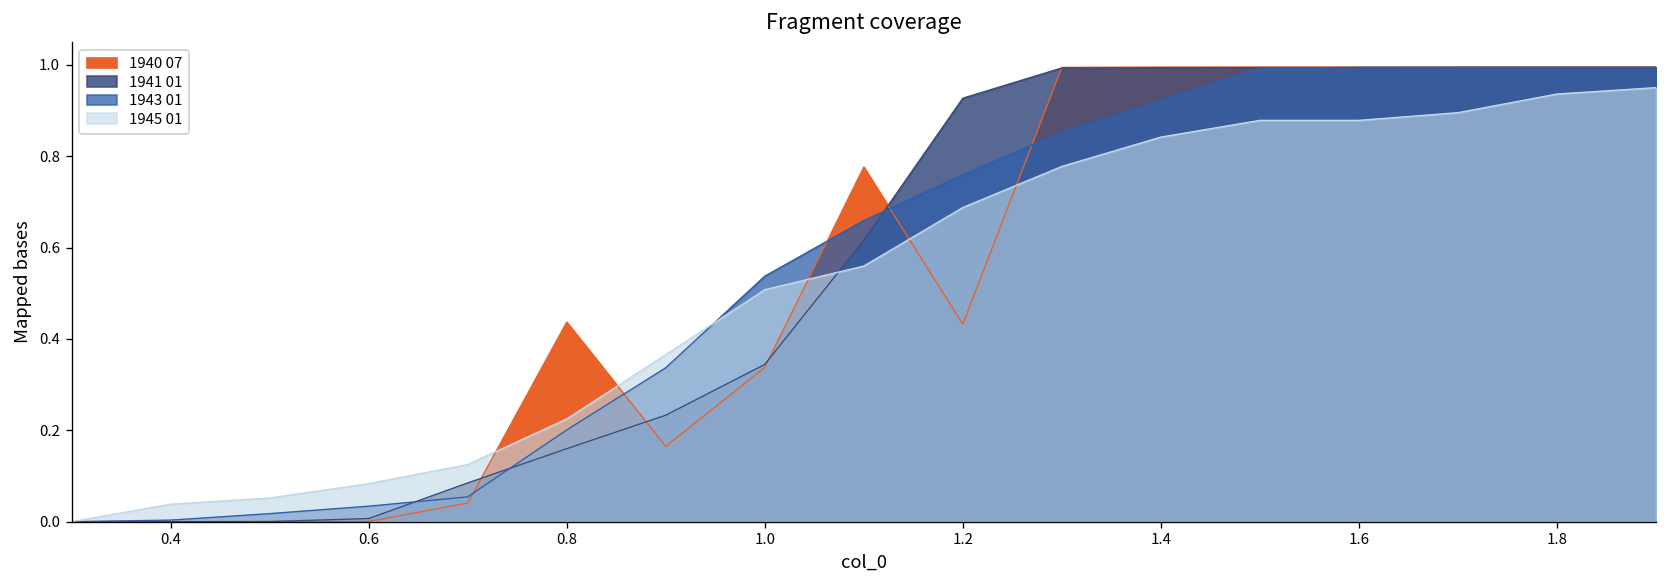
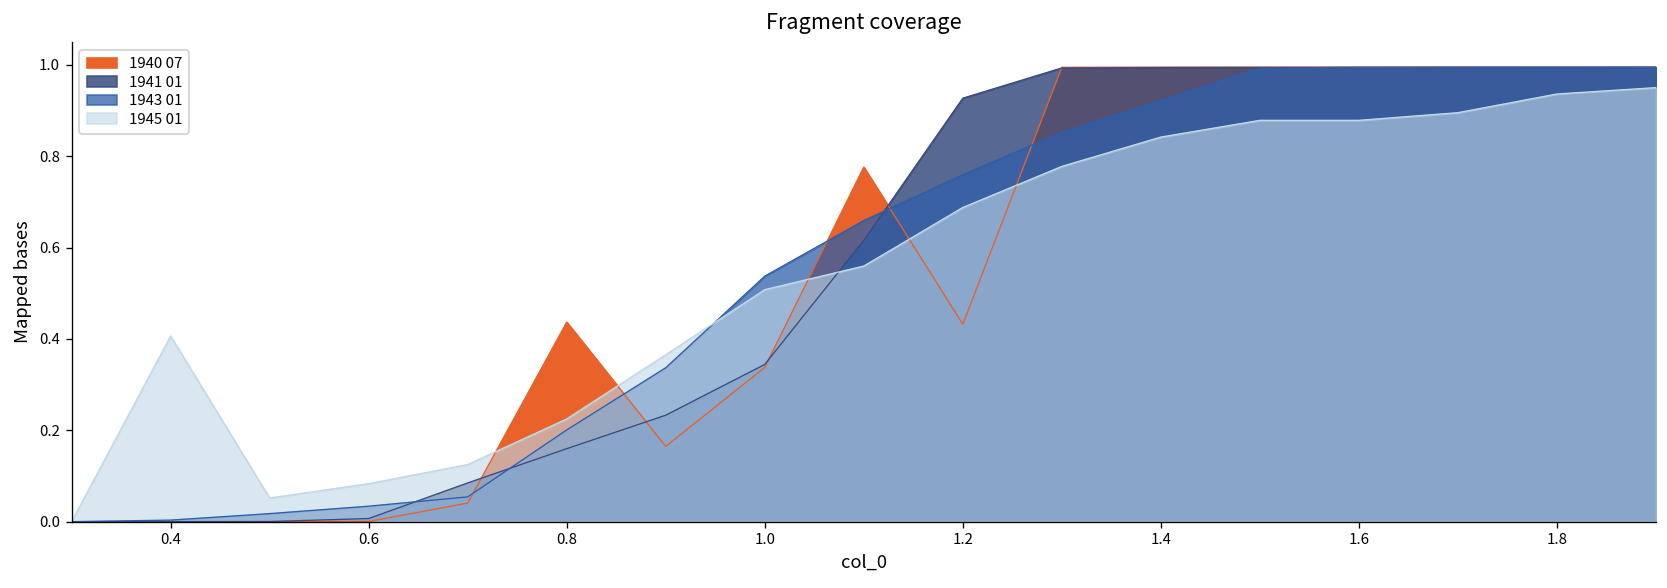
  {
    "1940 07": {
      "0.8": 0.44,
      "1.2": 0.43
    },
    "1945 01": {
-     "0.4": 0.04,
+     "0.4": 0.41,
      "0.6": 0.08,
      "0.8": 0.22,
      "1.0": 0.51,
      "1.2": 0.69,
      "1.4": 0.84,
      "1.6": 0.88,
      "1.8": 0.94
    }
  }
